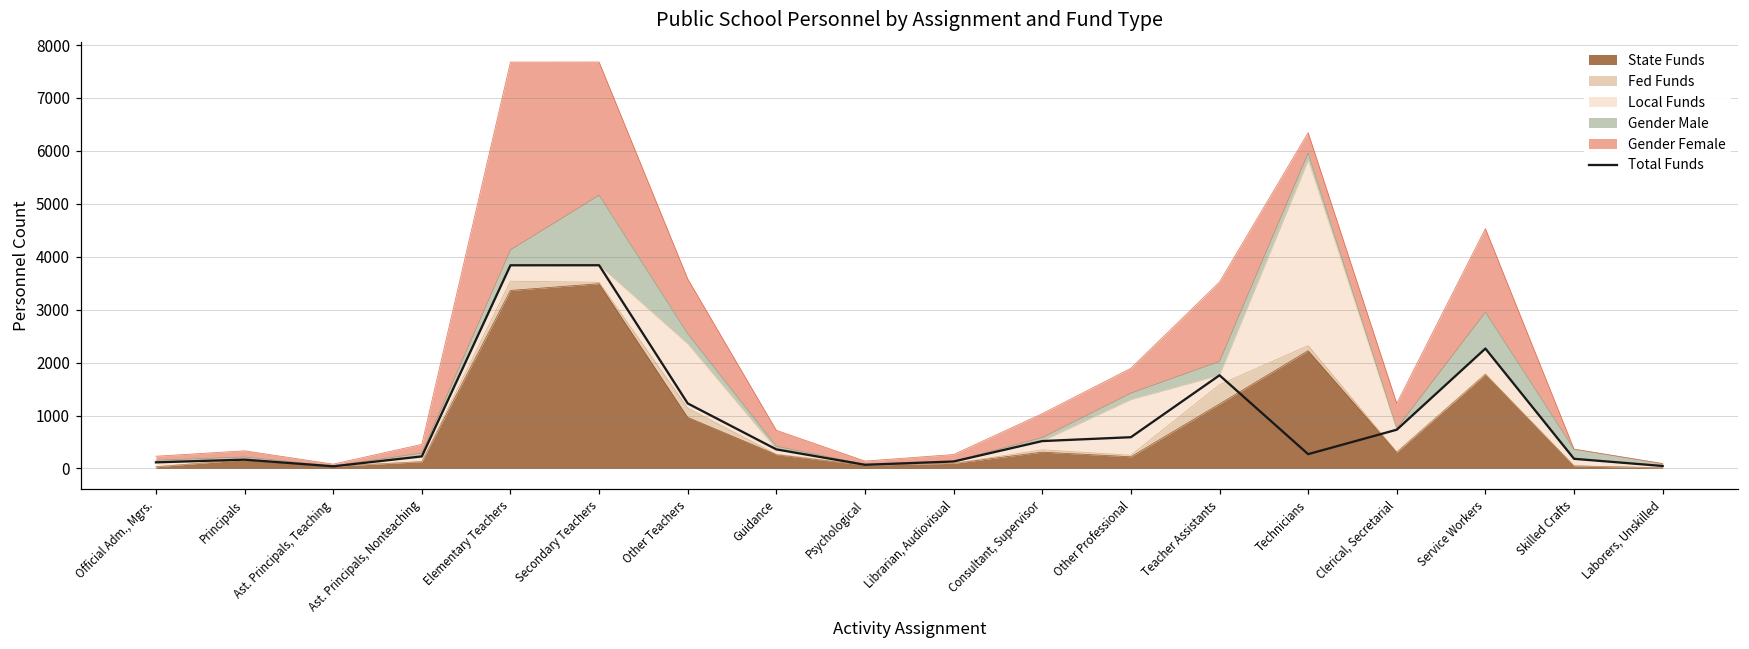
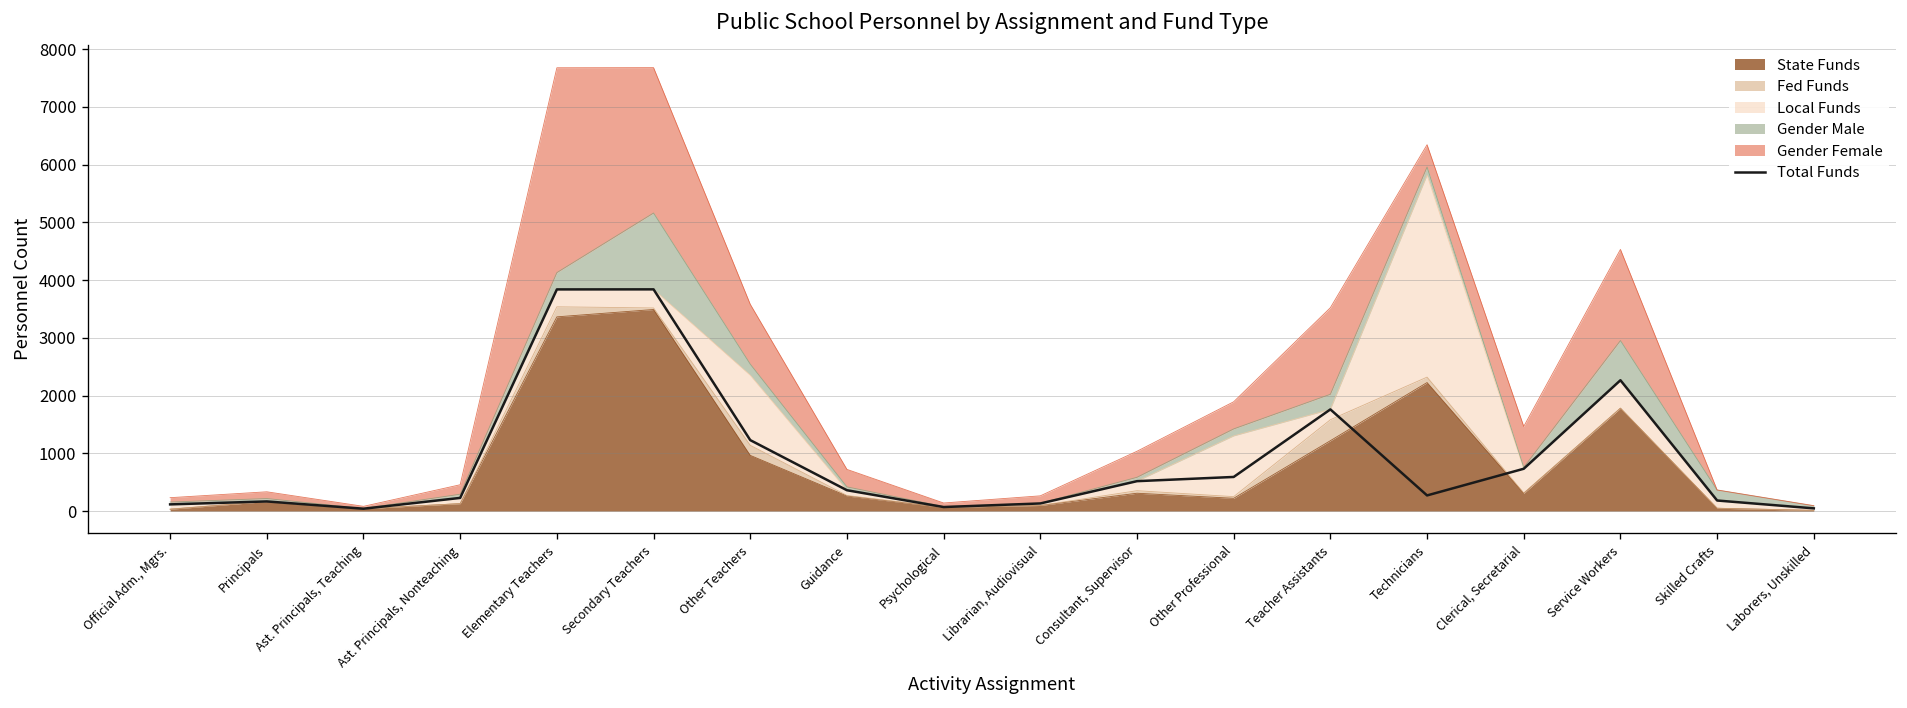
  {
    "State Funds": {
      "Elementary Teachers": 3400,
      "Other Teachers": 1000,
      "Teacher Assistants": 1200,
      "Technicians": 2200
    },
    "Local Funds": {
      "Other Teachers": 1200,
      "Other Professional": 1100,
      "Technicians": 3500
    },
    "Gender Female": {
      "Official Adm., Mgrs.": 100,
      "Principals": 100,
      "Ast. Principals, Nonteaching": 200,
      "Elementary Teachers": 3500,
      "Secondary Teachers": 2500,
      "Other Teachers": 1000,
      "Guidance": 300,
      "Psychological": 100,
      "Librarian, Audiovisual": 100,
      "Consultant, Supervisor": 500,
      "Other Professional": 500,
      "Teacher Assistants": 1500,
      "Technicians": 400,
-     "Clerical, Secretarial": 500,
+     "Clerical, Secretarial": 700,
      "Service Workers": 1600
    },
    "Total Funds": {
      "Other Teachers": 1200,
      "Other Professional": 600,
      "Technicians": 300
    }
  }
